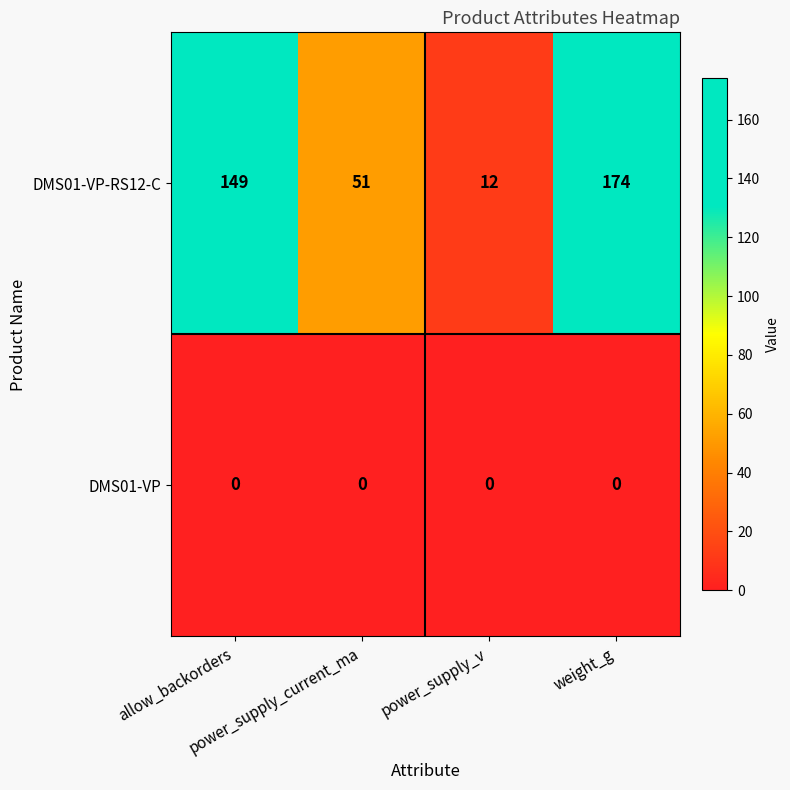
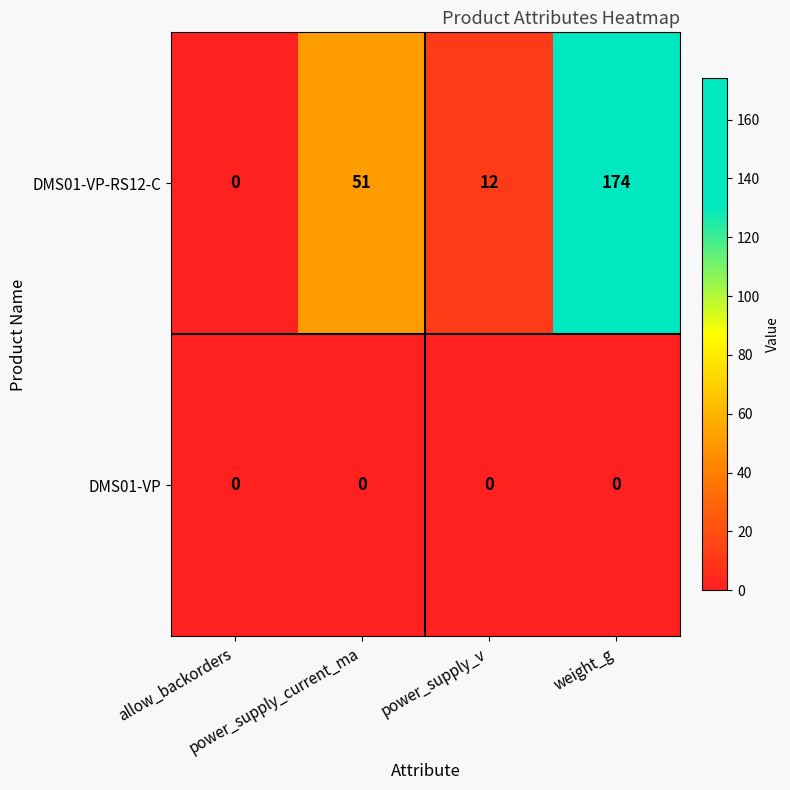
  {
    "DMS01-VP-RS12-C": {
-     "allow_backorders": 149,
+     "allow_backorders": 0,
      "power_supply_current_ma": 51,
      "power_supply_v": 12,
      "weight_g": 174
    },
    "DMS01-VP": {
      "allow_backorders": 0,
      "power_supply_current_ma": 0,
      "power_supply_v": 0,
      "weight_g": 0
    }
  }
